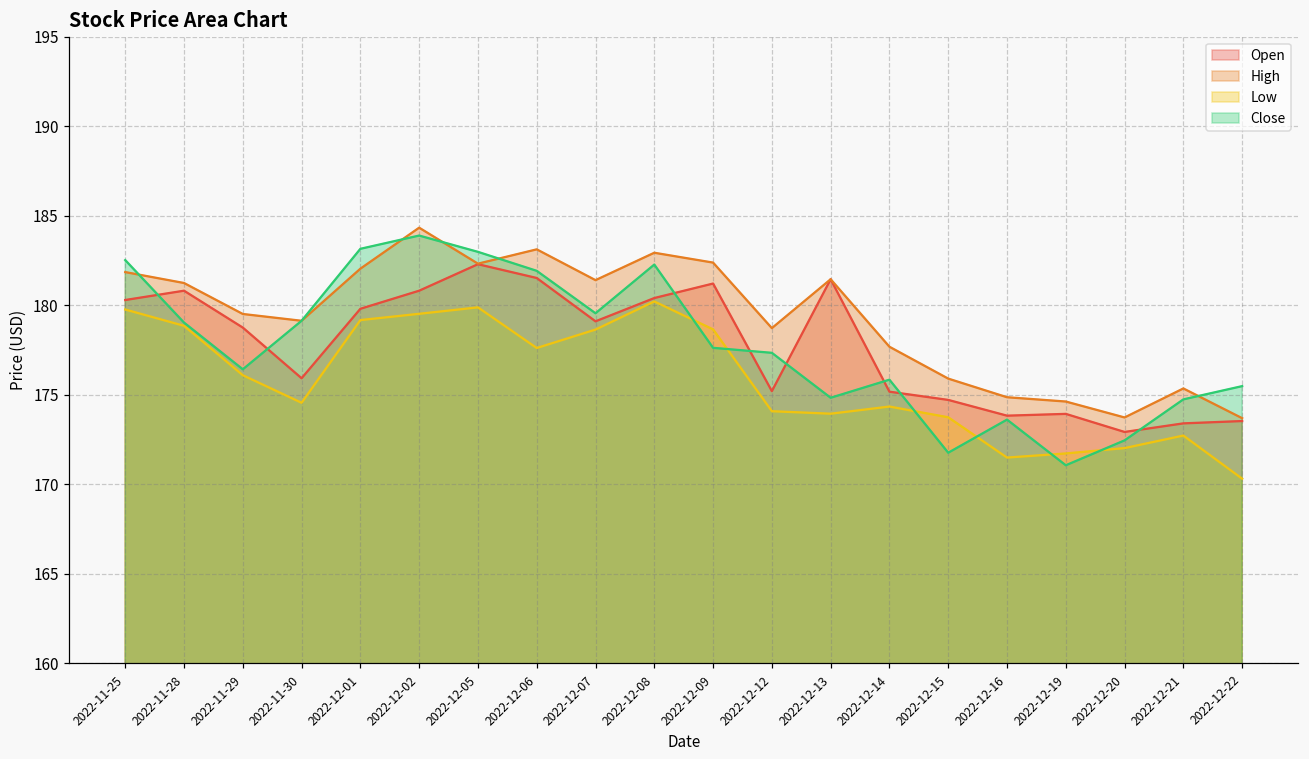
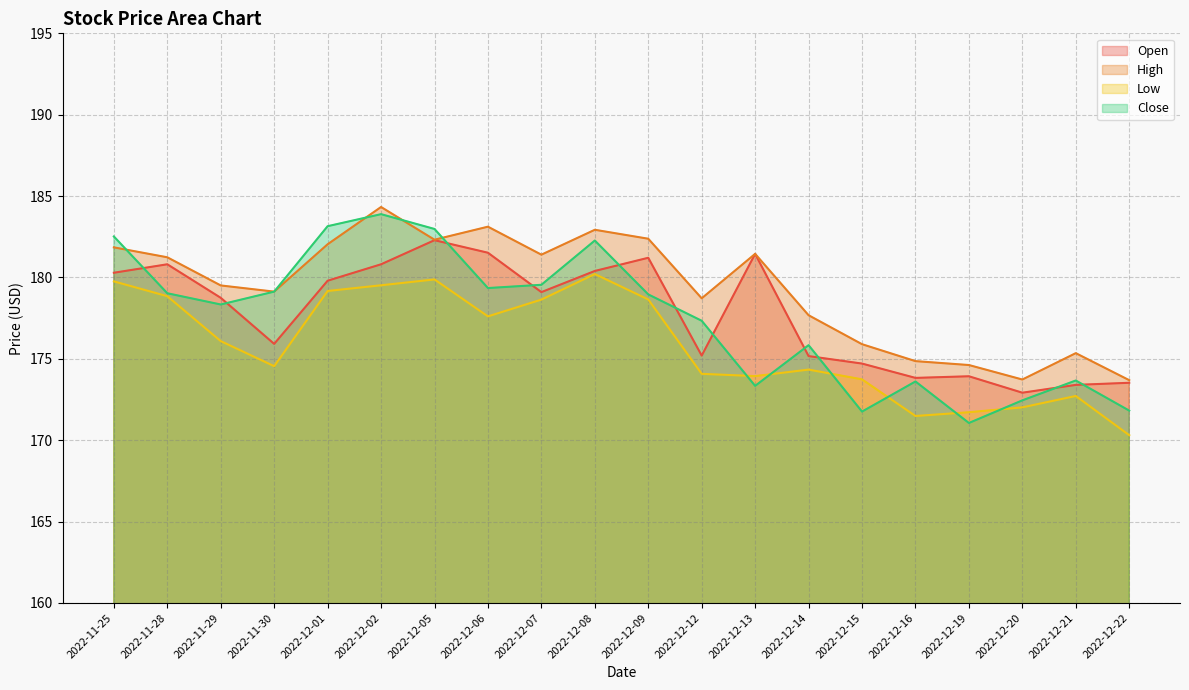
  {
    "Close": {
      "2022-11-25": 182.5,
      "2022-11-28": 179.0,
-     "2022-11-29": 176.4,
+     "2022-11-29": 178.3,
      "2022-12-01": 183.2,
      "2022-12-02": 183.9,
      "2022-12-05": 183.0,
-     "2022-12-06": 181.9,
+     "2022-12-06": 179.4,
      "2022-12-07": 179.6,
      "2022-12-08": 182.3,
-     "2022-12-09": 177.6,
+     "2022-12-09": 179.0,
      "2022-12-12": 177.3,
-     "2022-12-13": 174.8,
+     "2022-12-13": 173.3,
      "2022-12-14": 175.8,
      "2022-12-15": 171.8,
      "2022-12-16": 173.6,
      "2022-12-19": 171.1,
      "2022-12-20": 172.5,
-     "2022-12-21": 174.7,
-     "2022-12-22": 175.5
+     "2022-12-21": 173.7,
+     "2022-12-22": 171.8
    }
  }
